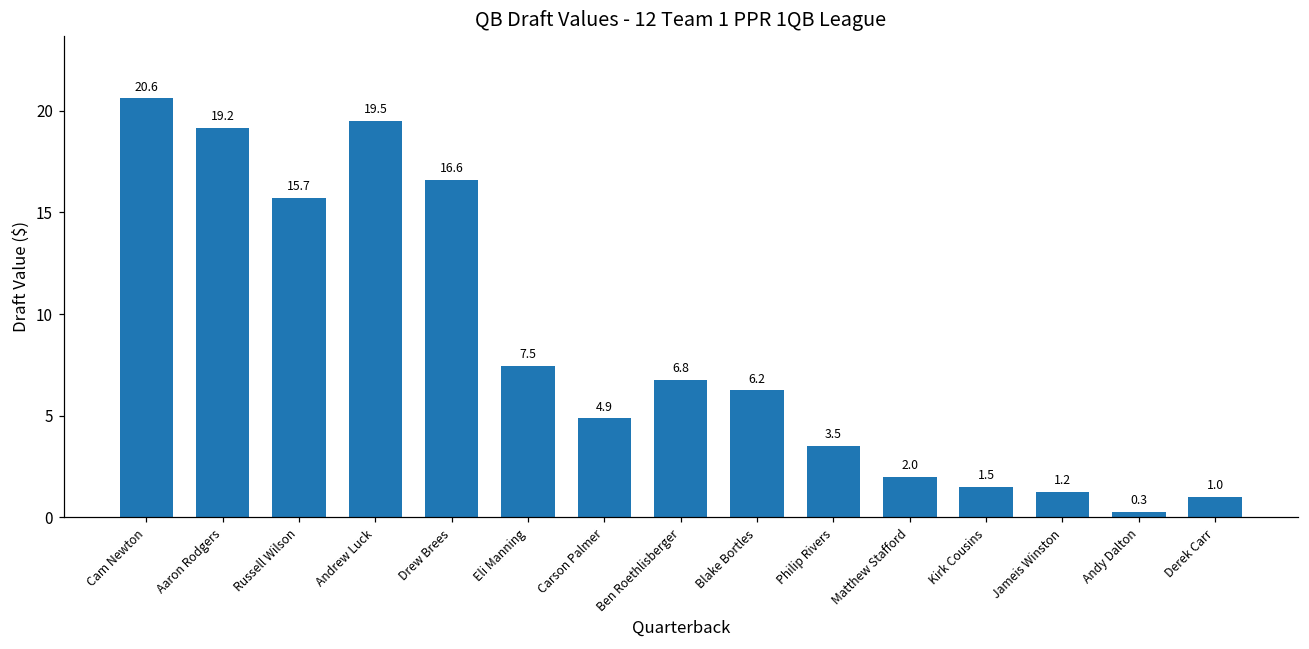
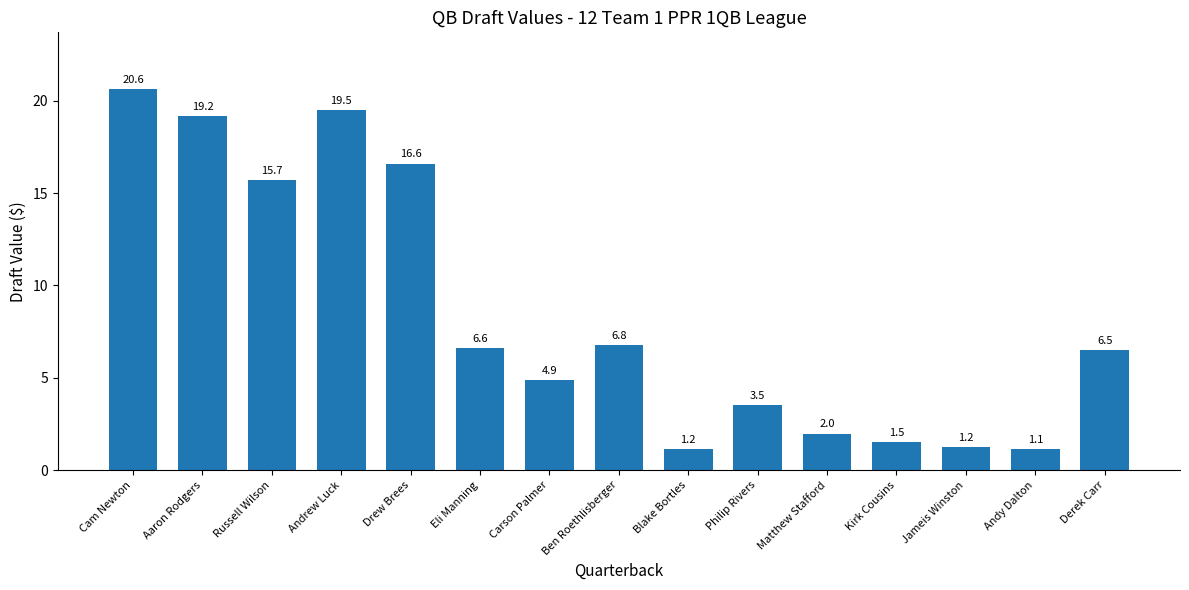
  {
    "Cam Newton": 20.6,
    "Aaron Rodgers": 19.2,
    "Russell Wilson": 15.7,
    "Andrew Luck": 19.5,
    "Drew Brees": 16.6,
-   "Eli Manning": 7.5,
+   "Eli Manning": 6.6,
    "Carson Palmer": 4.9,
    "Ben Roethlisberger": 6.8,
-   "Blake Bortles": 6.2,
+   "Blake Bortles": 1.2,
    "Philip Rivers": 3.5,
    "Matthew Stafford": 2.0,
    "Kirk Cousins": 1.5,
    "Jameis Winston": 1.2,
-   "Andy Dalton": 0.3,
-   "Derek Carr": 1.0
+   "Andy Dalton": 1.1,
+   "Derek Carr": 6.5
  }
